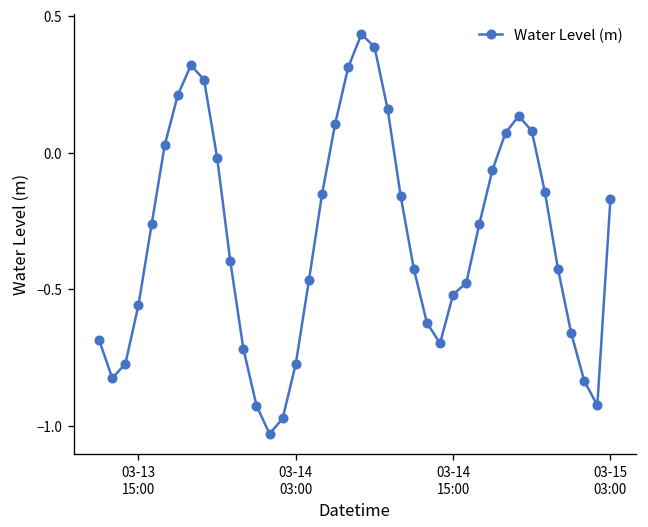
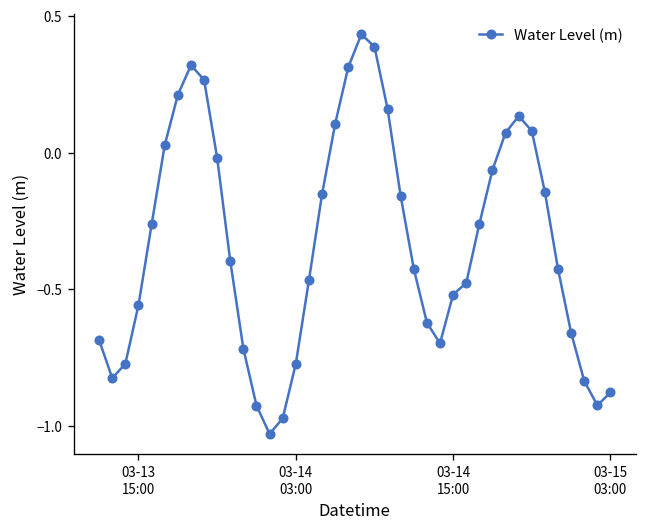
  {
    "03-13 15:00": -0.56,
    "03-14 03:00": -0.77,
    "03-14 15:00": -0.52,
-   "03-15 03:00": -0.17
+   "03-15 03:00": -0.88
  }
